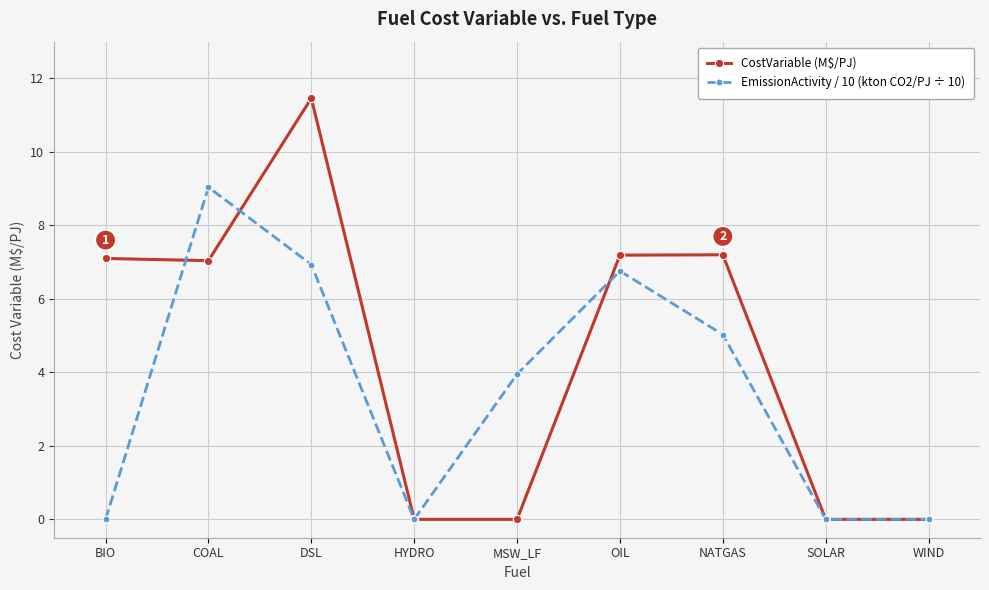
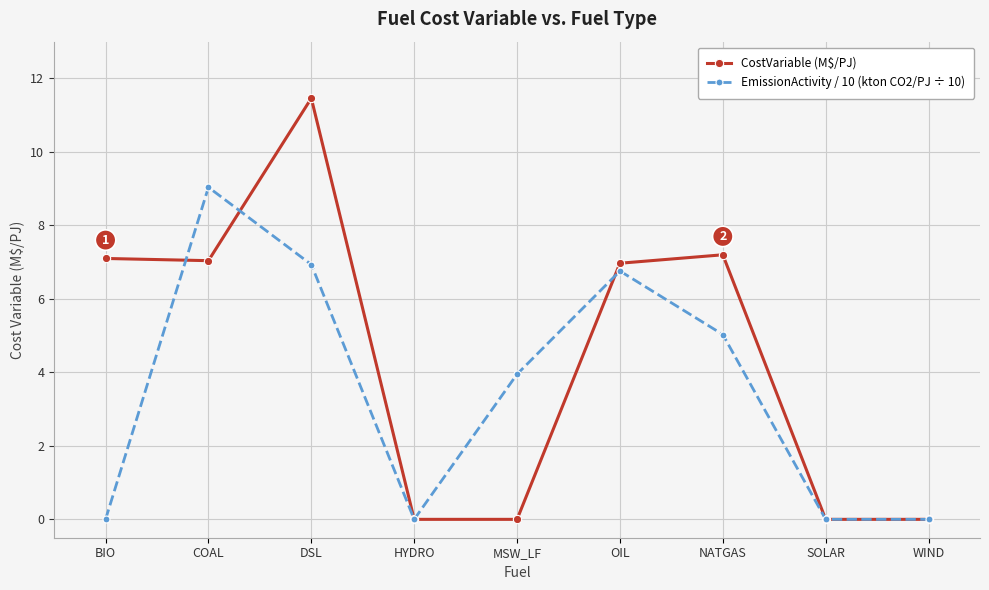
  {
    "CostVariable (M$/PJ)": {
      "COAL": 7.0,
      "DSL": 11.5,
      "MSW_LF": 0.0,
-     "OIL": 7.2
+     "OIL": 7.0
    },
    "EmissionActivity / 10 (kton CO2/PJ ÷ 10)": {
      "BIO": 0.0,
      "COAL": 9.0,
      "DSL": 6.9,
      "MSW_LF": 4.0,
      "OIL": 6.8,
      "NATGAS": 5.0
    }
  }
